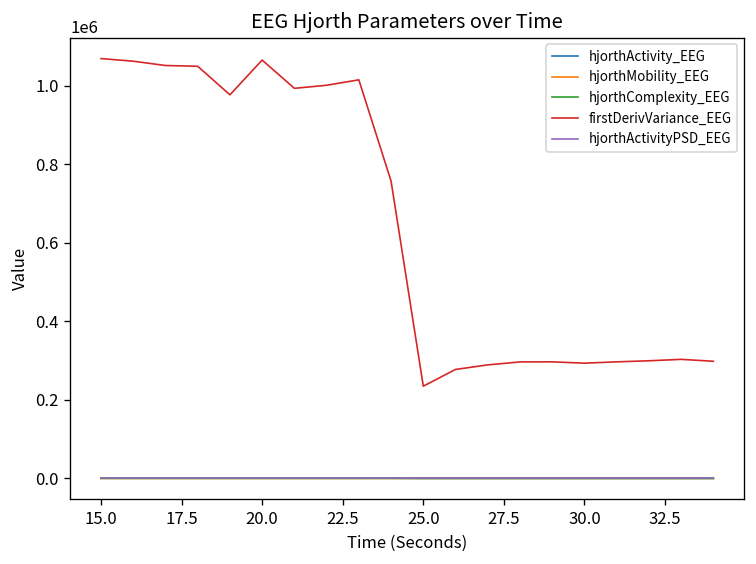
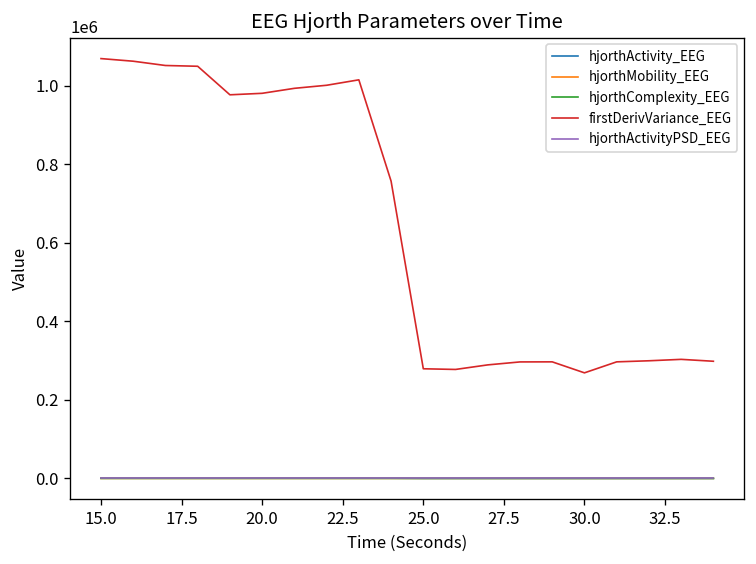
  {
    "firstDerivVariance_EEG": {
      "15.0": 1070000,
-     "20.0": 1070000,
-     "25.0": 230000,
-     "30.0": 290000
+     "20.0": 980000,
+     "25.0": 280000,
+     "30.0": 270000
    }
  }
